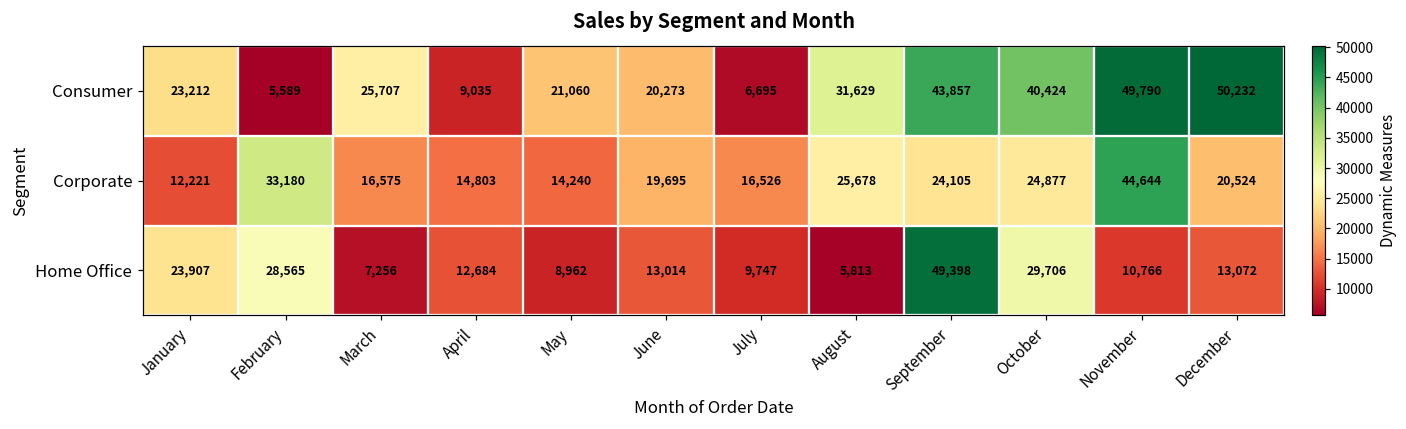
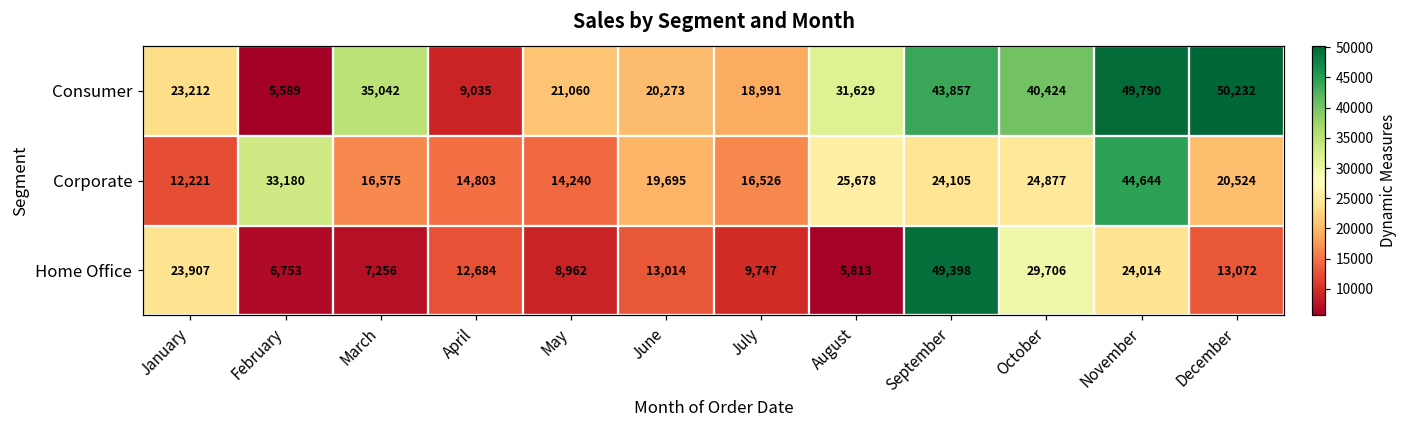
  {
    "Consumer": {
      "January": "23,212",
      "February": "5,589",
-     "March": "25,707",
+     "March": "35,042",
      "April": "9,035",
      "May": "21,060",
      "June": "20,273",
-     "July": "6,695",
+     "July": "18,991",
      "August": "31,629",
      "September": "43,857",
      "October": "40,424",
      "November": "49,790",
      "December": "50,232"
    },
    "Corporate": {
      "January": "12,221",
      "February": "33,180",
      "March": "16,575",
      "April": "14,803",
      "May": "14,240",
      "June": "19,695",
      "July": "16,526",
      "August": "25,678",
      "September": "24,105",
      "October": "24,877",
      "November": "44,644",
      "December": "20,524"
    },
    "Home Office": {
      "January": "23,907",
-     "February": "28,565",
+     "February": "6,753",
      "March": "7,256",
      "April": "12,684",
      "May": "8,962",
      "June": "13,014",
      "July": "9,747",
      "August": "5,813",
      "September": "49,398",
      "October": "29,706",
-     "November": "10,766",
+     "November": "24,014",
      "December": "13,072"
    }
  }
